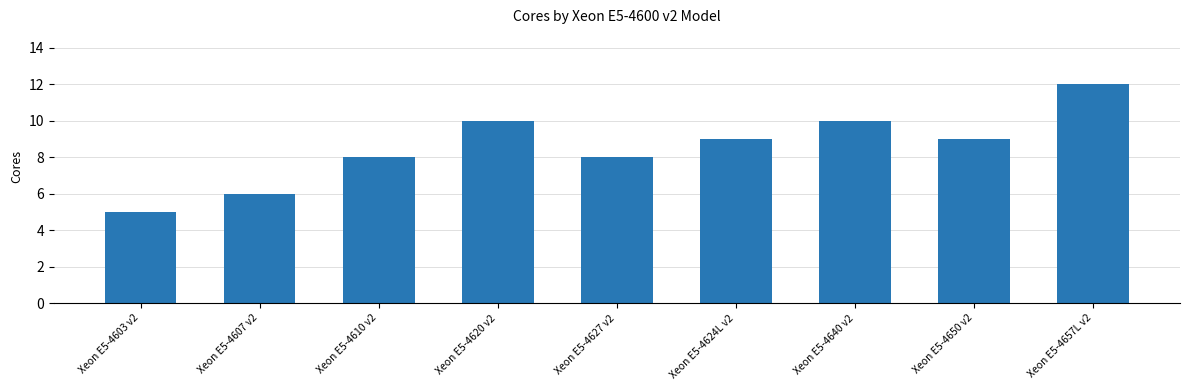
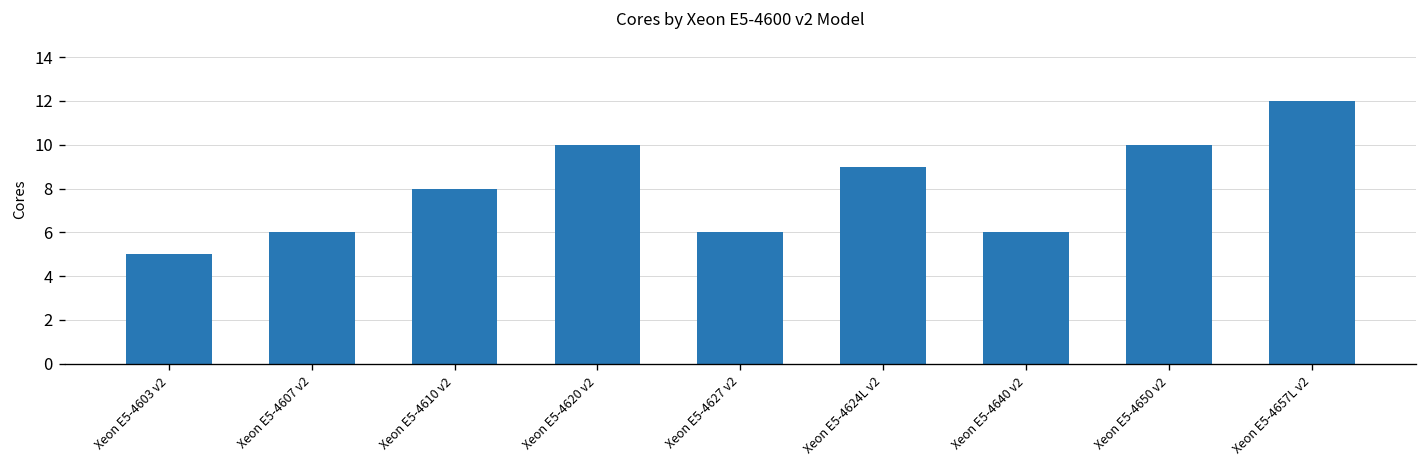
  {
    "Xeon E5-4603 v2": 5,
    "Xeon E5-4607 v2": 6,
    "Xeon E5-4610 v2": 8,
    "Xeon E5-4620 v2": 10,
-   "Xeon E5-4627 v2": 8,
+   "Xeon E5-4627 v2": 6,
    "Xeon E5-4624L v2": 9,
-   "Xeon E5-4640 v2": 10,
-   "Xeon E5-4650 v2": 9,
+   "Xeon E5-4640 v2": 6,
+   "Xeon E5-4650 v2": 10,
    "Xeon E5-4657L v2": 12
  }
